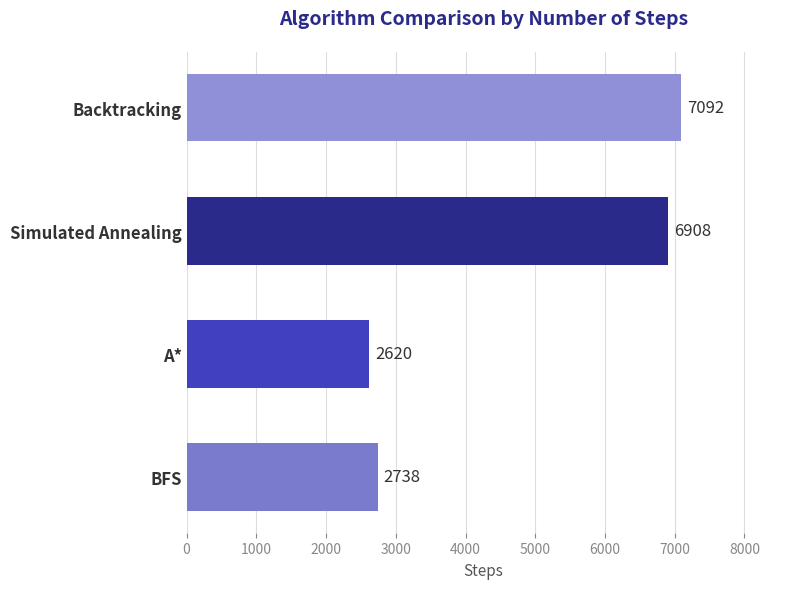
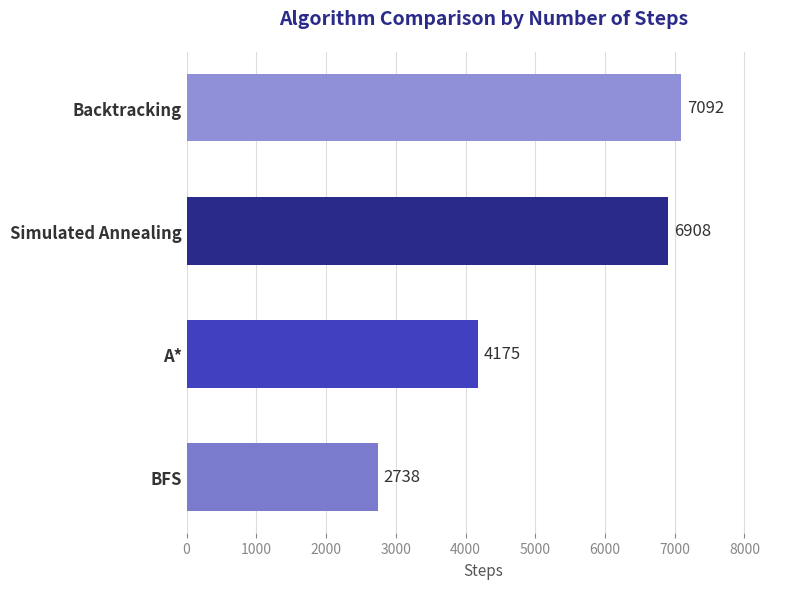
  {
    "Backtracking": 7092,
    "Simulated Annealing": 6908,
-   "A*": 2620,
+   "A*": 4175,
    "BFS": 2738
  }
